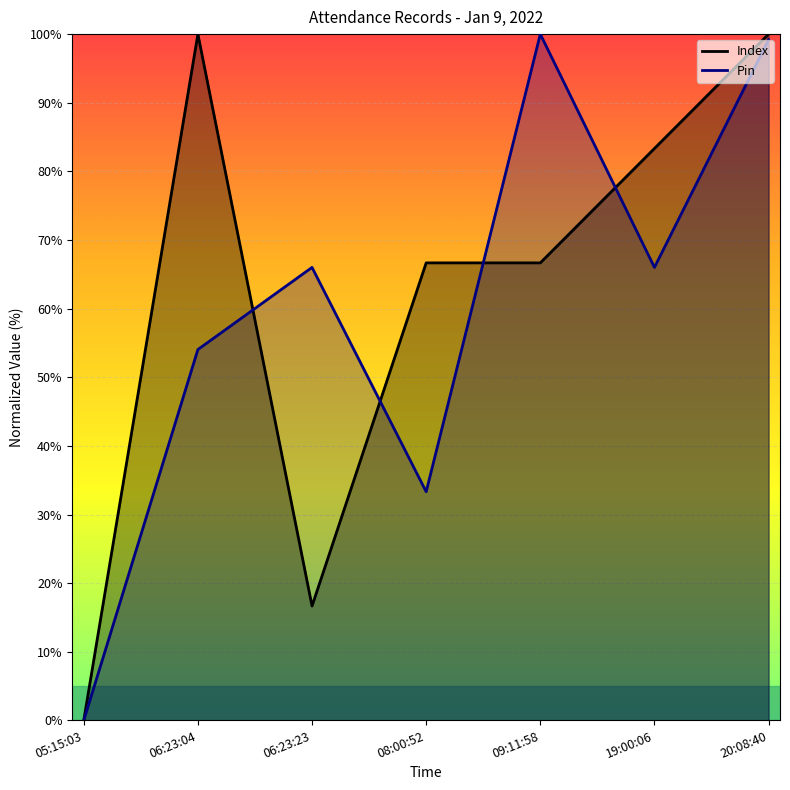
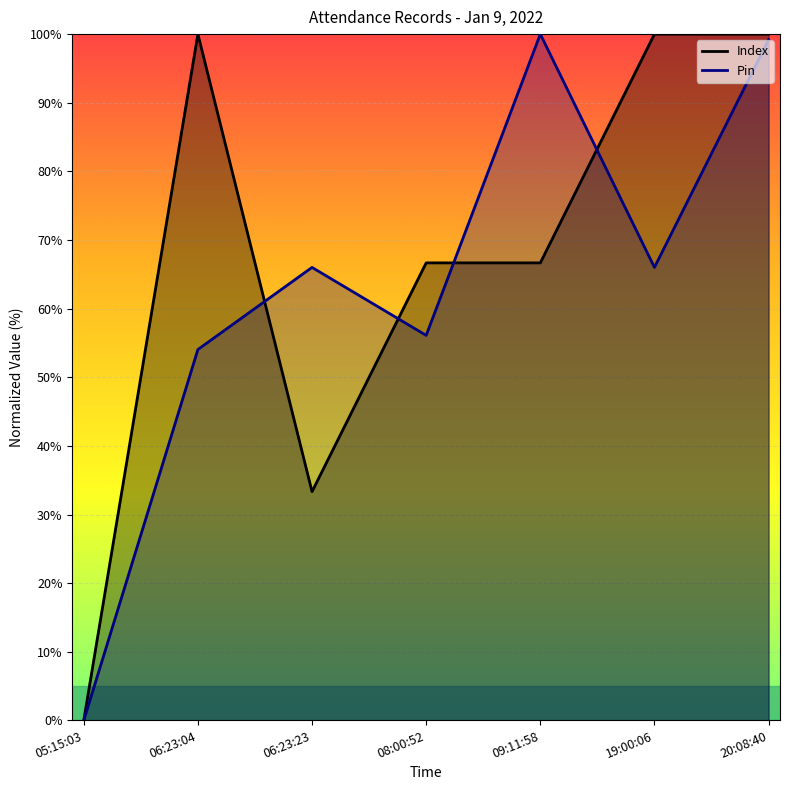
  {
    "Index": {
      "06:23:04": "100%",
-     "06:23:23": "17%",
+     "06:23:23": "33%",
      "08:00:52": "67%",
      "09:11:58": "67%",
-     "19:00:06": "83%",
+     "19:00:06": "100%",
      "20:08:40": "100%"
    },
    "Pin": {
      "06:23:04": "54%",
      "06:23:23": "66%",
-     "08:00:52": "33%",
+     "08:00:52": "56%",
      "09:11:58": "100%",
      "19:00:06": "66%",
      "20:08:40": "99%"
    }
  }
